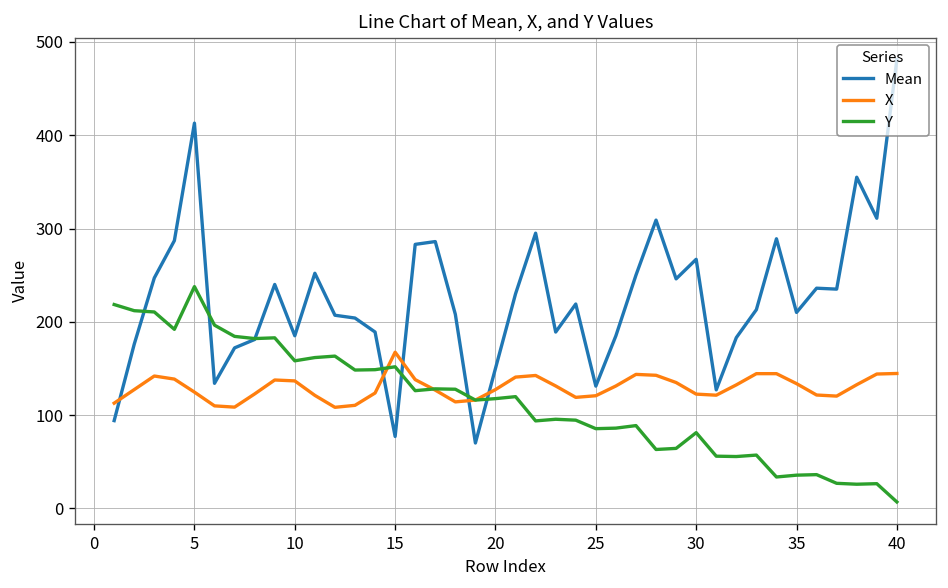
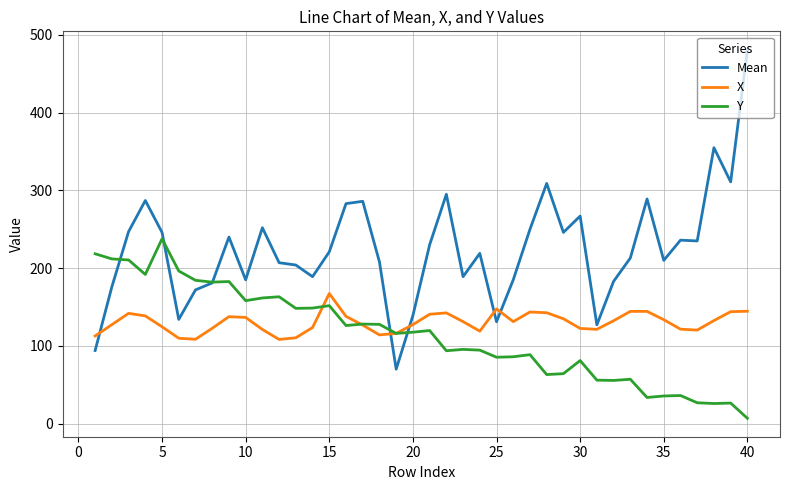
  {
    "Mean": {
-     "5": 410,
+     "5": 250,
      "10": 190,
-     "15": 80,
-     "20": 150,
+     "15": 220,
+     "20": 140,
      "25": 130,
      "30": 270,
      "35": 210
    },
    "X": {
      "5": 120,
      "10": 140,
      "15": 170,
      "20": 130,
-     "25": 120,
+     "25": 150,
      "30": 120,
      "35": 130,
      "40": 140
    },
    "Y": {
      "5": 240,
      "10": 160,
      "15": 150,
      "20": 120,
      "25": 90,
      "30": 80,
      "35": 40,
      "40": 10
    }
  }
